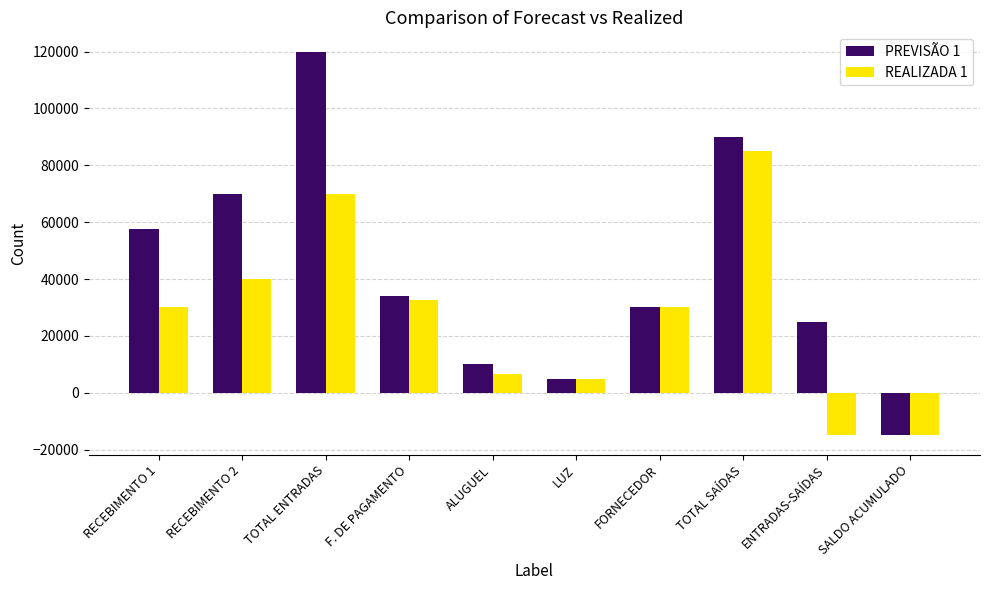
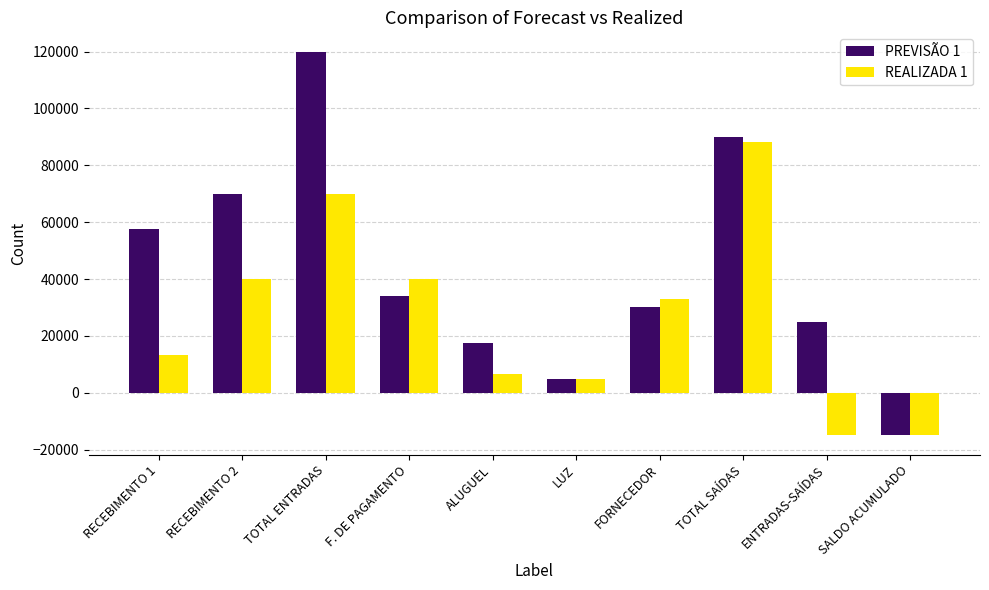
  {
    "PREVISÃO 1": {
      "RECEBIMENTO 1": 57000,
      "RECEBIMENTO 2": 70000,
      "TOTAL ENTRADAS": 120000,
      "F. DE PAGAMENTO": 34000,
-     "ALUGUEL": 10000,
+     "ALUGUEL": 18000,
      "LUZ": 5000,
      "FORNECEDOR": 30000,
      "TOTAL SAÍDAS": 90000,
      "ENTRADAS-SAÍDAS": 25000,
      "SALDO ACUMULADO": -15000
    },
    "REALIZADA 1": {
-     "RECEBIMENTO 1": 30000,
+     "RECEBIMENTO 1": 13000,
      "RECEBIMENTO 2": 40000,
      "TOTAL ENTRADAS": 70000,
-     "F. DE PAGAMENTO": 33000,
+     "F. DE PAGAMENTO": 40000,
      "ALUGUEL": 6000,
      "LUZ": 5000,
-     "FORNECEDOR": 30000,
-     "TOTAL SAÍDAS": 85000,
+     "FORNECEDOR": 33000,
+     "TOTAL SAÍDAS": 88000,
      "ENTRADAS-SAÍDAS": -15000,
      "SALDO ACUMULADO": -15000
    }
  }
